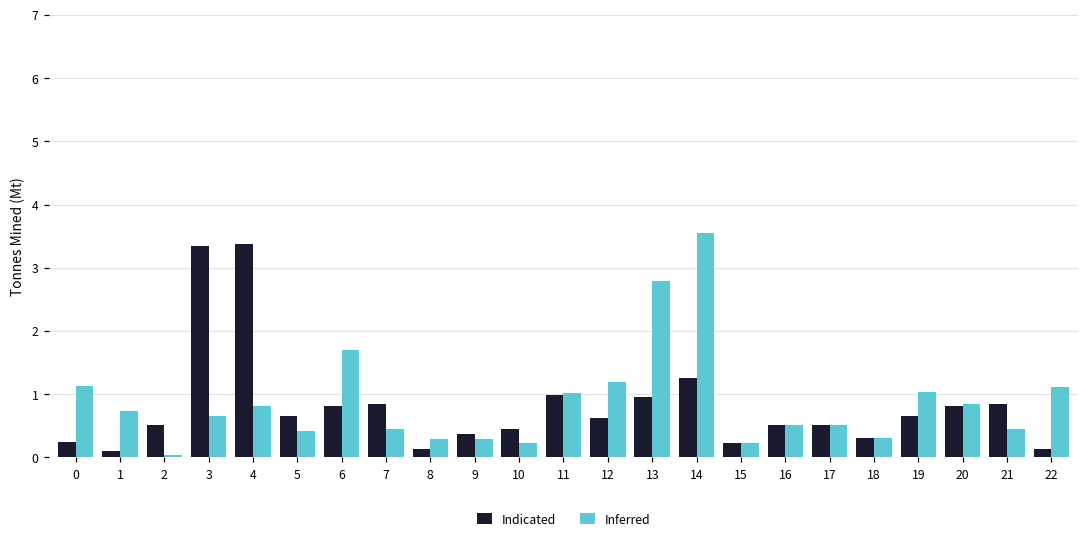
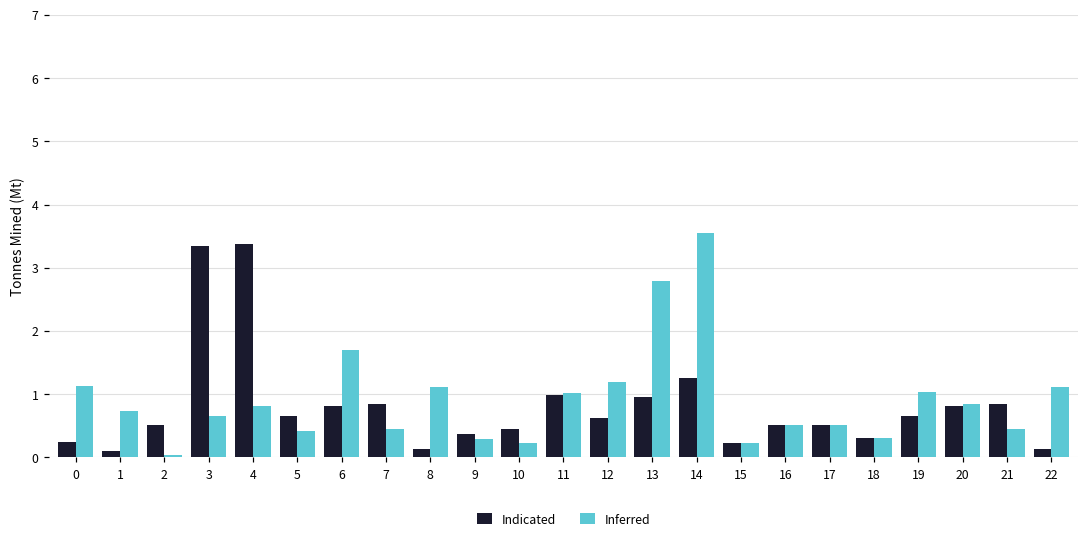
  {
    "Indicated": {
      "0": 0.2,
      "1": 0.1,
      "2": 0.5,
      "3": 3.3,
      "4": 3.4,
      "5": 0.7,
      "6": 0.8,
      "7": 0.8,
      "8": 0.1,
      "9": 0.4,
      "10": 0.5,
      "11": 1.0,
      "12": 0.6,
      "13": 1.0,
      "14": 1.3,
      "15": 0.2,
      "16": 0.5,
      "17": 0.5,
      "18": 0.3,
      "19": 0.7,
      "20": 0.8,
      "21": 0.8,
      "22": 0.1
    },
    "Inferred": {
      "0": 1.1,
      "1": 0.7,
      "3": 0.7,
      "4": 0.8,
      "5": 0.4,
      "6": 1.7,
      "7": 0.5,
-     "8": 0.3,
+     "8": 1.1,
      "9": 0.3,
      "10": 0.2,
      "11": 1.0,
      "12": 1.2,
      "13": 2.8,
      "14": 3.5,
      "15": 0.2,
      "16": 0.5,
      "17": 0.5,
      "18": 0.3,
      "19": 1.0,
      "20": 0.8,
      "21": 0.5,
      "22": 1.1
    }
  }
